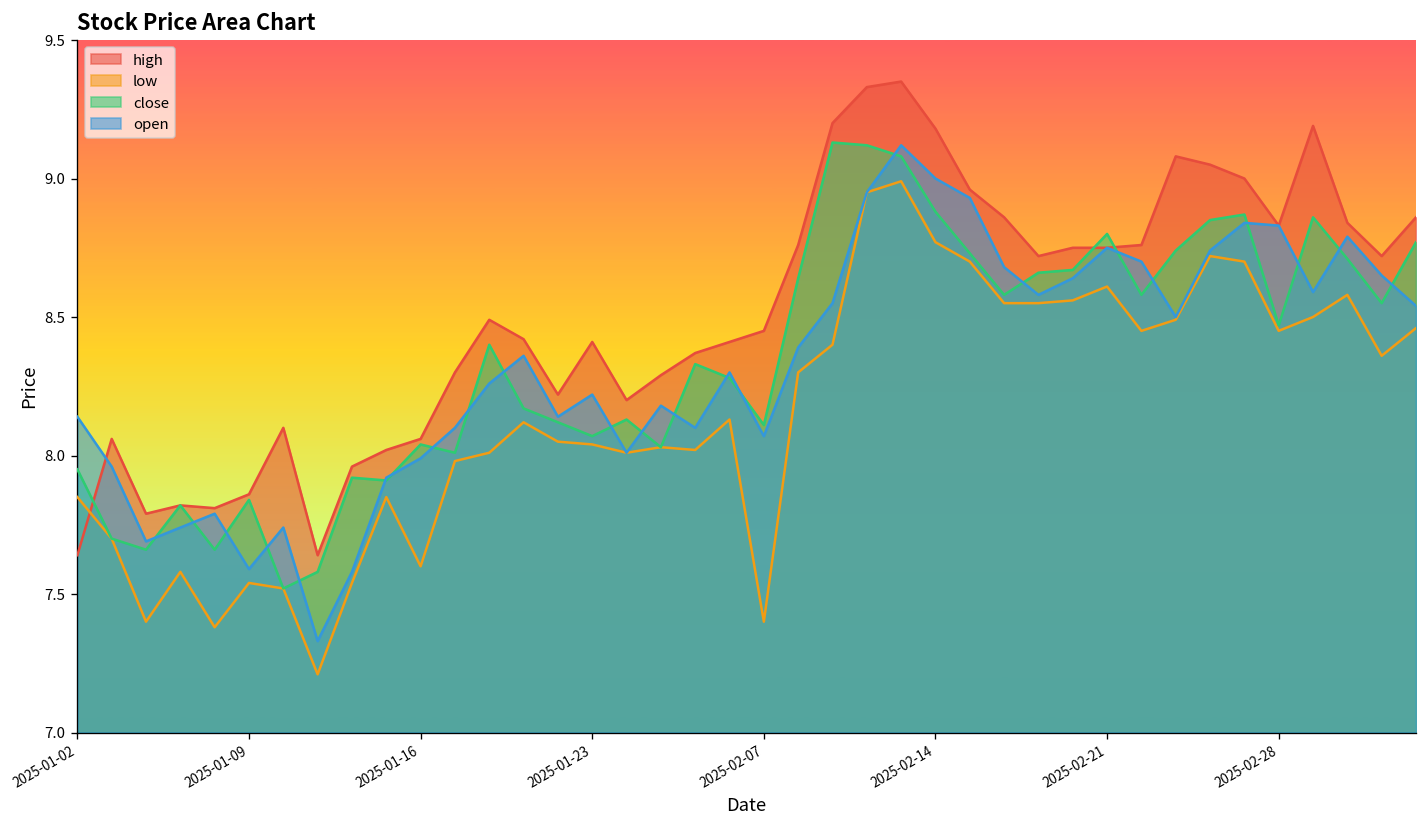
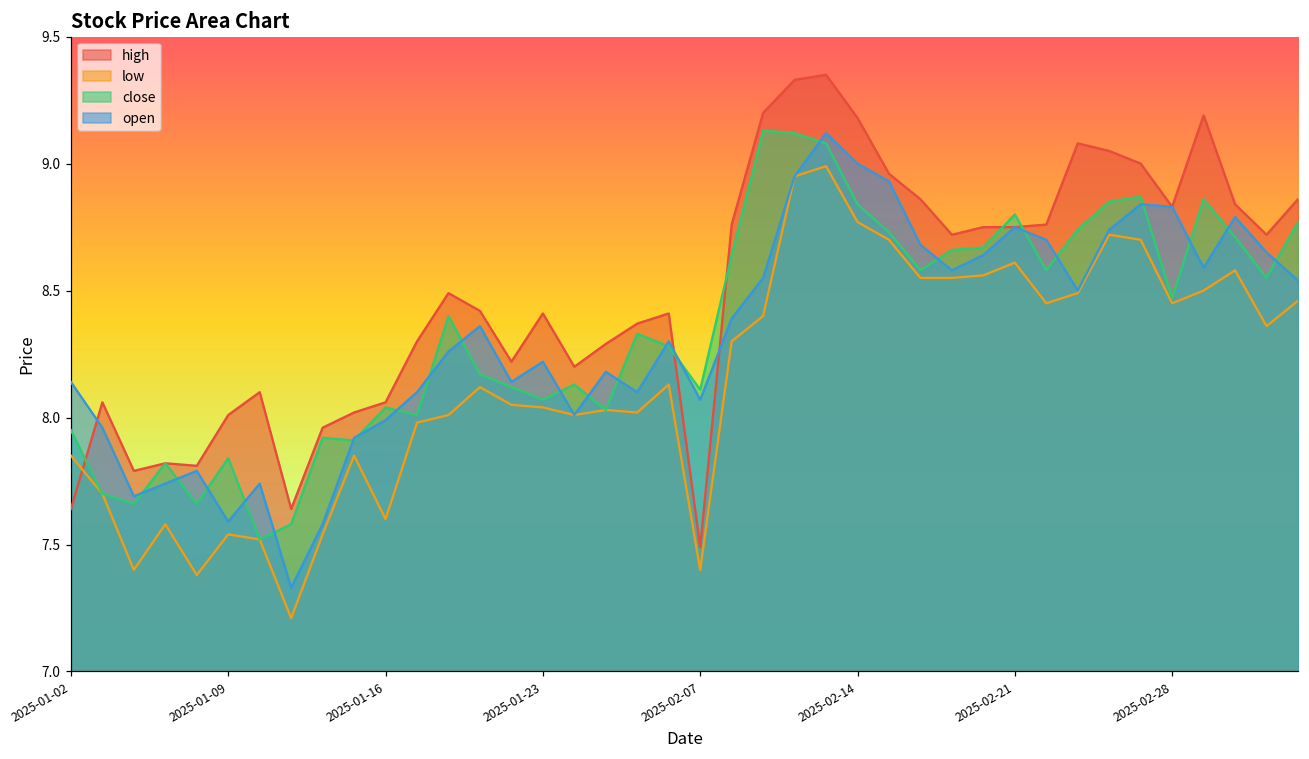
  {
    "high": {
      "2025-01-02": 7.64,
-     "2025-01-09": 7.86,
+     "2025-01-09": 8.01,
      "2025-01-16": 8.06,
      "2025-01-23": 8.41,
-     "2025-02-07": 8.45,
+     "2025-02-07": 7.49,
      "2025-02-14": 9.18
    },
    "low": {
      "2025-01-02": 7.85,
      "2025-01-09": 7.54,
      "2025-01-16": 7.60,
      "2025-01-23": 8.04,
      "2025-02-07": 7.40,
      "2025-02-14": 8.77,
      "2025-02-21": 8.61,
      "2025-02-28": 8.45
    },
    "close": {
      "2025-01-02": 7.95,
      "2025-01-09": 7.84,
      "2025-01-16": 8.04,
      "2025-01-23": 8.07,
      "2025-02-07": 8.11,
-     "2025-02-14": 8.88,
+     "2025-02-14": 8.84,
      "2025-02-21": 8.80,
      "2025-02-28": 8.47
    },
    "open": {
      "2025-01-02": 8.14,
      "2025-01-09": 7.59,
      "2025-01-16": 7.99,
      "2025-01-23": 8.22,
      "2025-02-07": 8.07,
      "2025-02-14": 9.00
    }
  }
